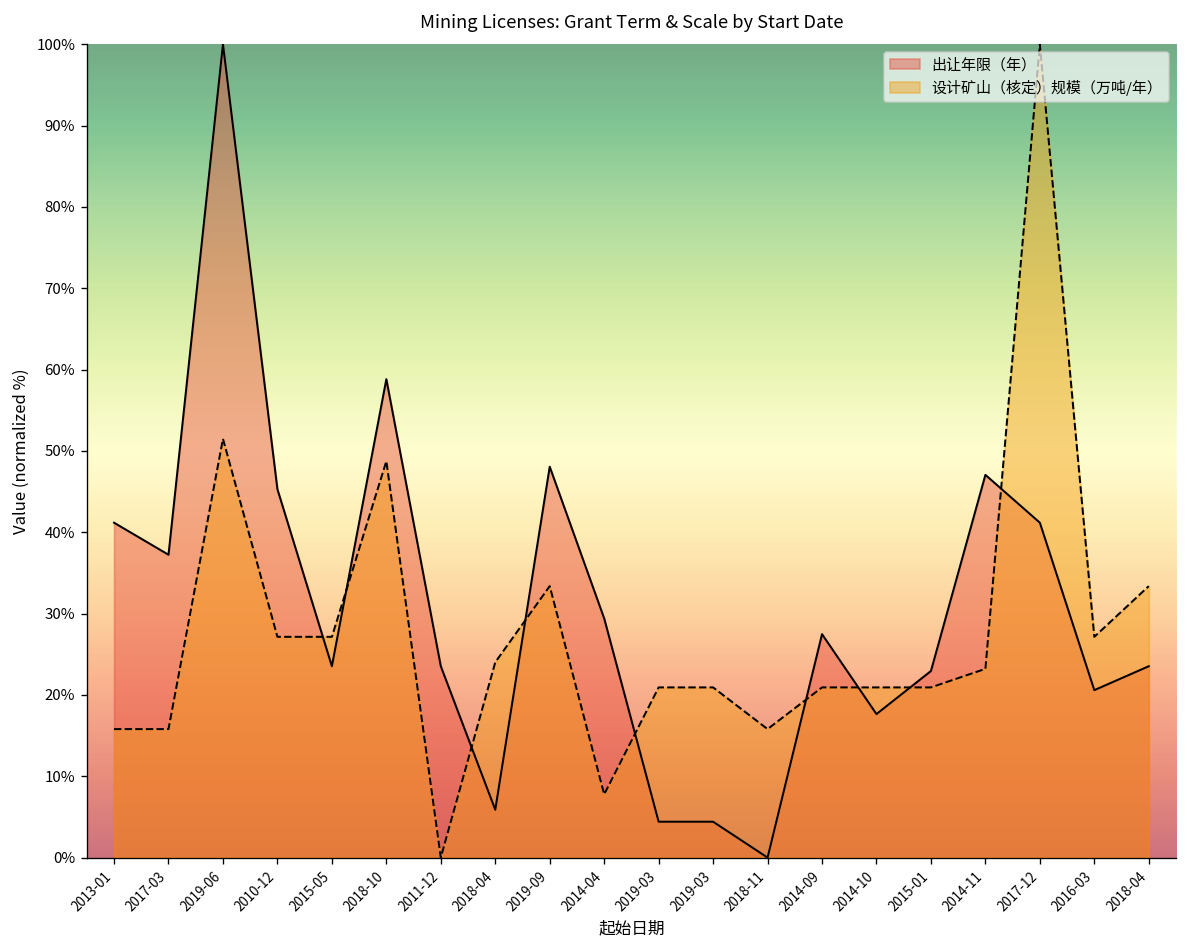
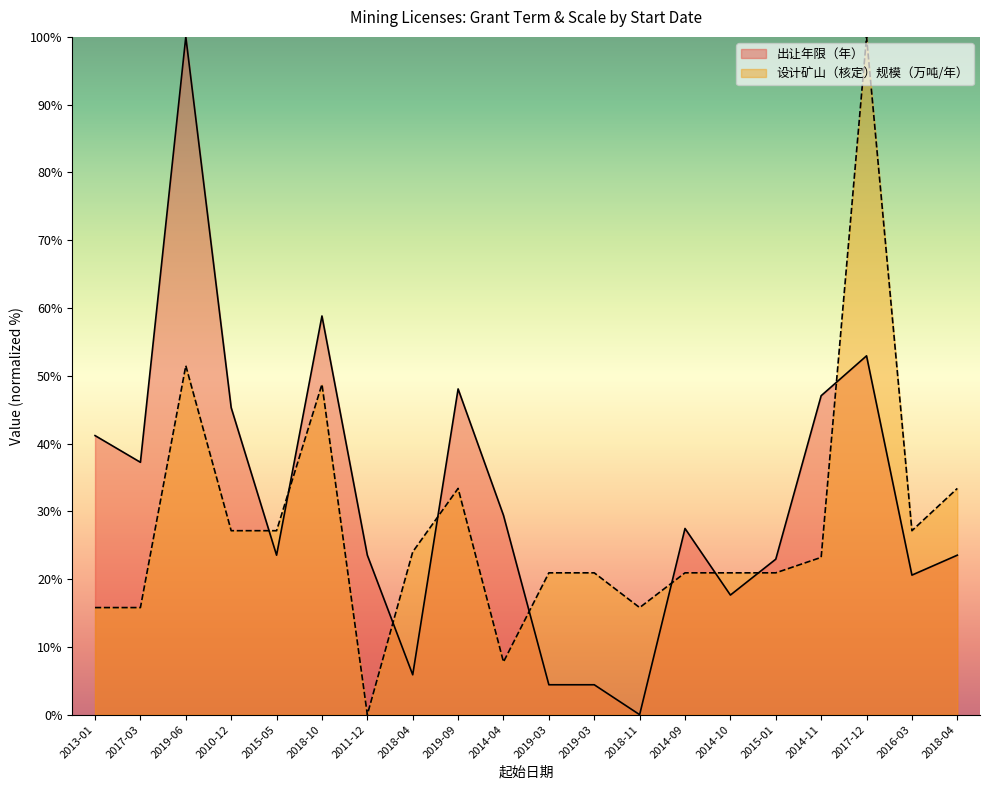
  {
    "出让年限（年）": {
      "2013-01": "41%",
      "2017-03": "37%",
      "2019-06": "100%",
      "2010-12": "45%",
      "2015-05": "24%",
      "2018-10": "59%",
      "2011-12": "24%",
      "2019-09": "48%",
      "2014-04": "29%",
      "2018-11": "0%",
      "2014-09": "27%",
      "2014-10": "18%",
      "2015-01": "23%",
      "2014-11": "47%",
-     "2017-12": "41%",
+     "2017-12": "53%",
      "2016-03": "21%"
    },
    "设计矿山（核定）规模（万吨/年）": {
      "2013-01": "16%",
      "2017-03": "16%",
      "2019-06": "51%",
      "2010-12": "27%",
      "2015-05": "27%",
      "2018-10": "49%",
      "2011-12": "0%",
      "2019-09": "33%",
      "2014-04": "8%",
      "2018-11": "16%",
      "2014-09": "21%",
      "2014-10": "21%",
      "2015-01": "21%",
      "2014-11": "23%",
      "2017-12": "100%",
      "2016-03": "27%"
    }
  }
